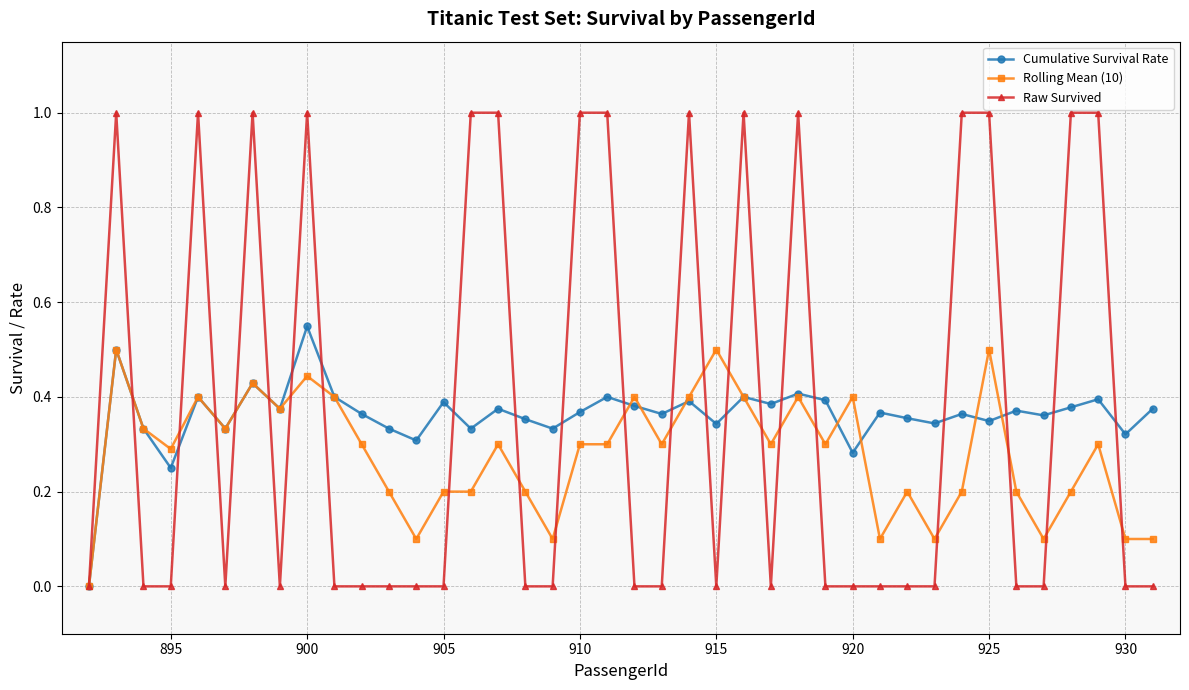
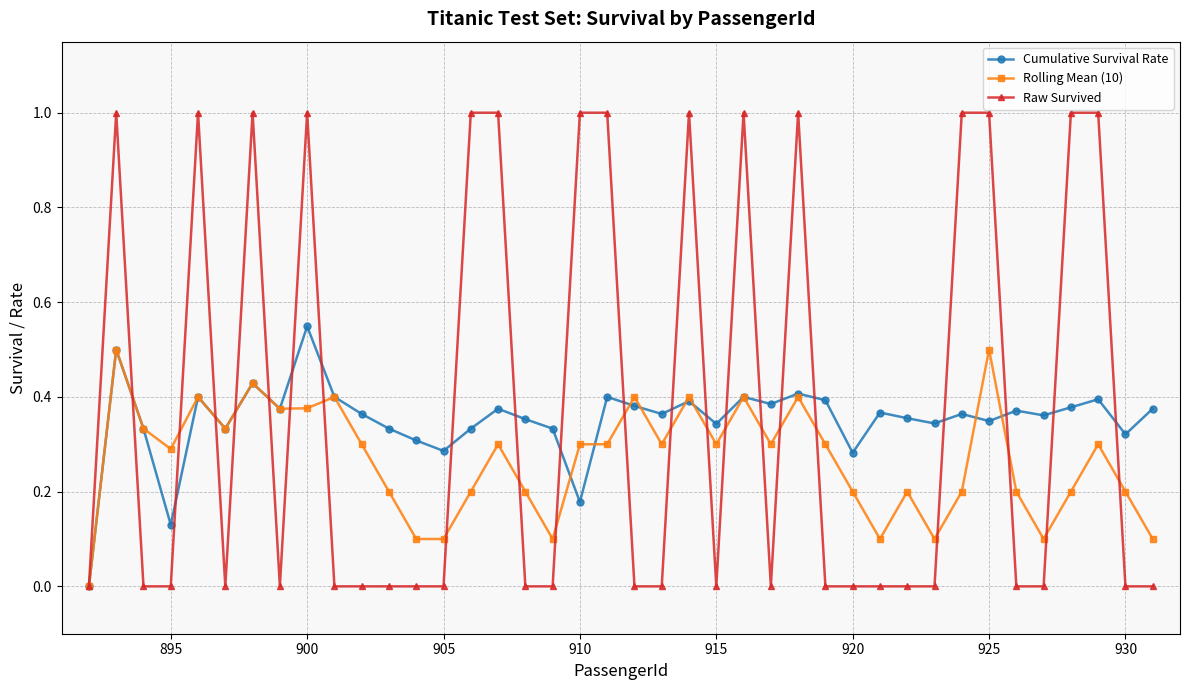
  {
    "Cumulative Survival Rate": {
-     "895": 0.25,
+     "895": 0.13,
      "900": 0.55,
-     "905": 0.39,
-     "910": 0.37,
+     "905": 0.29,
+     "910": 0.18,
      "915": 0.34,
      "920": 0.28,
      "925": 0.35,
      "930": 0.32
    },
    "Rolling Mean (10)": {
      "895": 0.29,
-     "900": 0.44,
-     "905": 0.2,
+     "900": 0.38,
+     "905": 0.1,
      "910": 0.30,
-     "915": 0.5,
-     "920": 0.4,
+     "915": 0.3,
+     "920": 0.2,
      "925": 0.50,
-     "930": 0.1
+     "930": 0.2
    },
    "Raw Survived": {
      "895": 0.00,
      "900": 1.00,
      "905": 0.00,
      "910": 1.00,
      "915": 0.00,
      "920": 0.00,
      "925": 1.00,
      "930": 0.00
    }
  }
